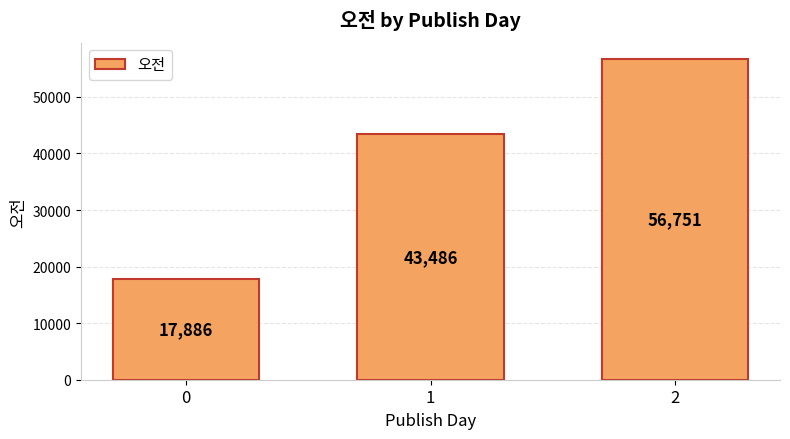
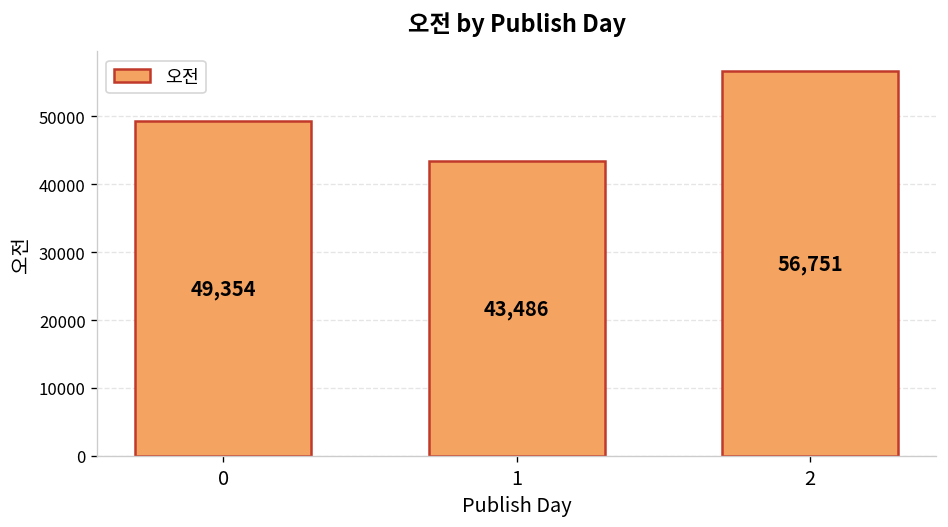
  {
-   "0": "17,886",
+   "0": "49,354",
    "1": "43,486",
    "2": "56,751"
  }
